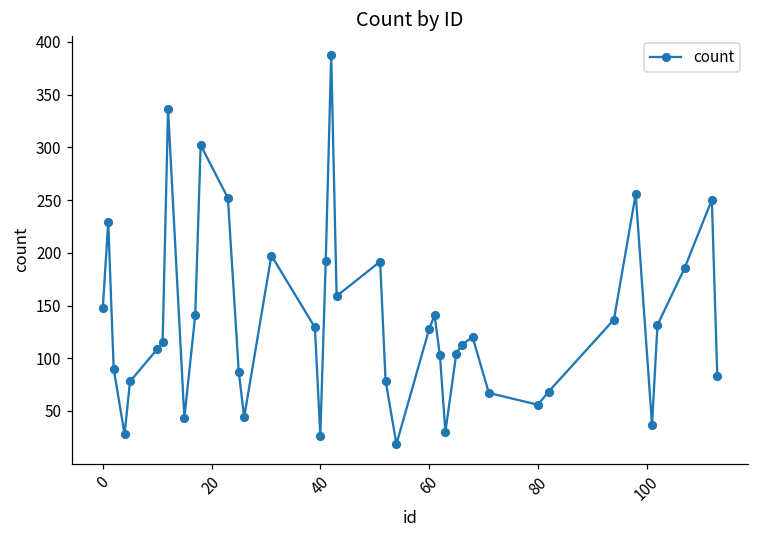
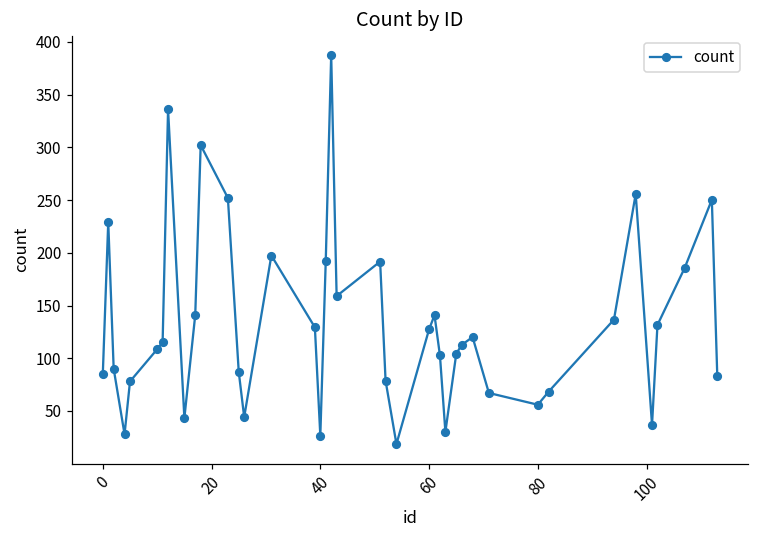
  {
-   "0": 150,
+   "0": 90,
    "40": 30,
    "60": 130,
    "80": 60
  }
